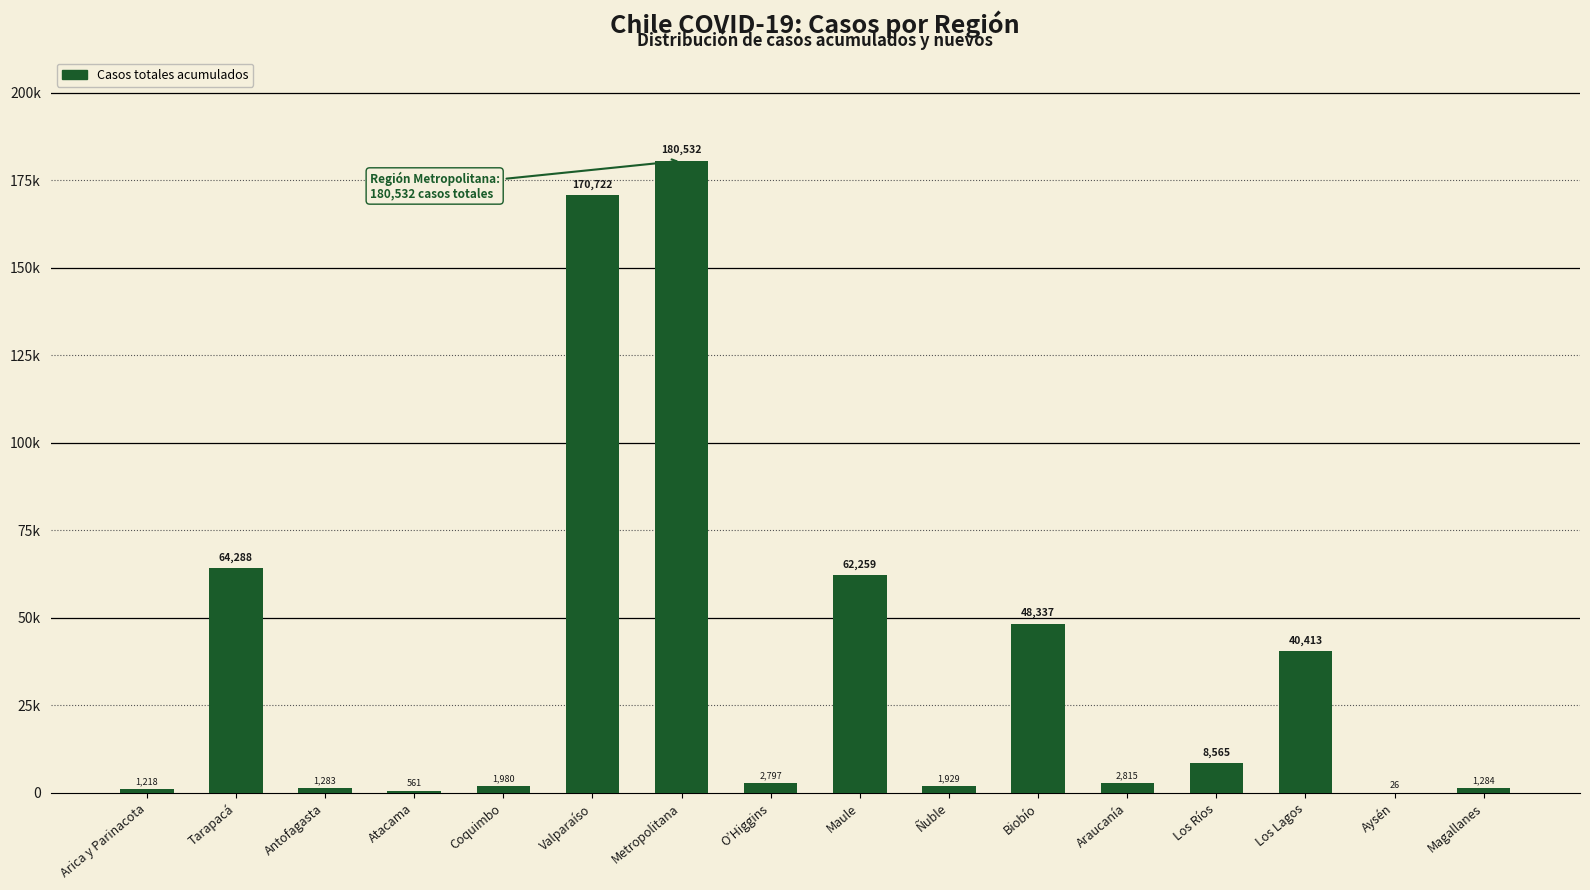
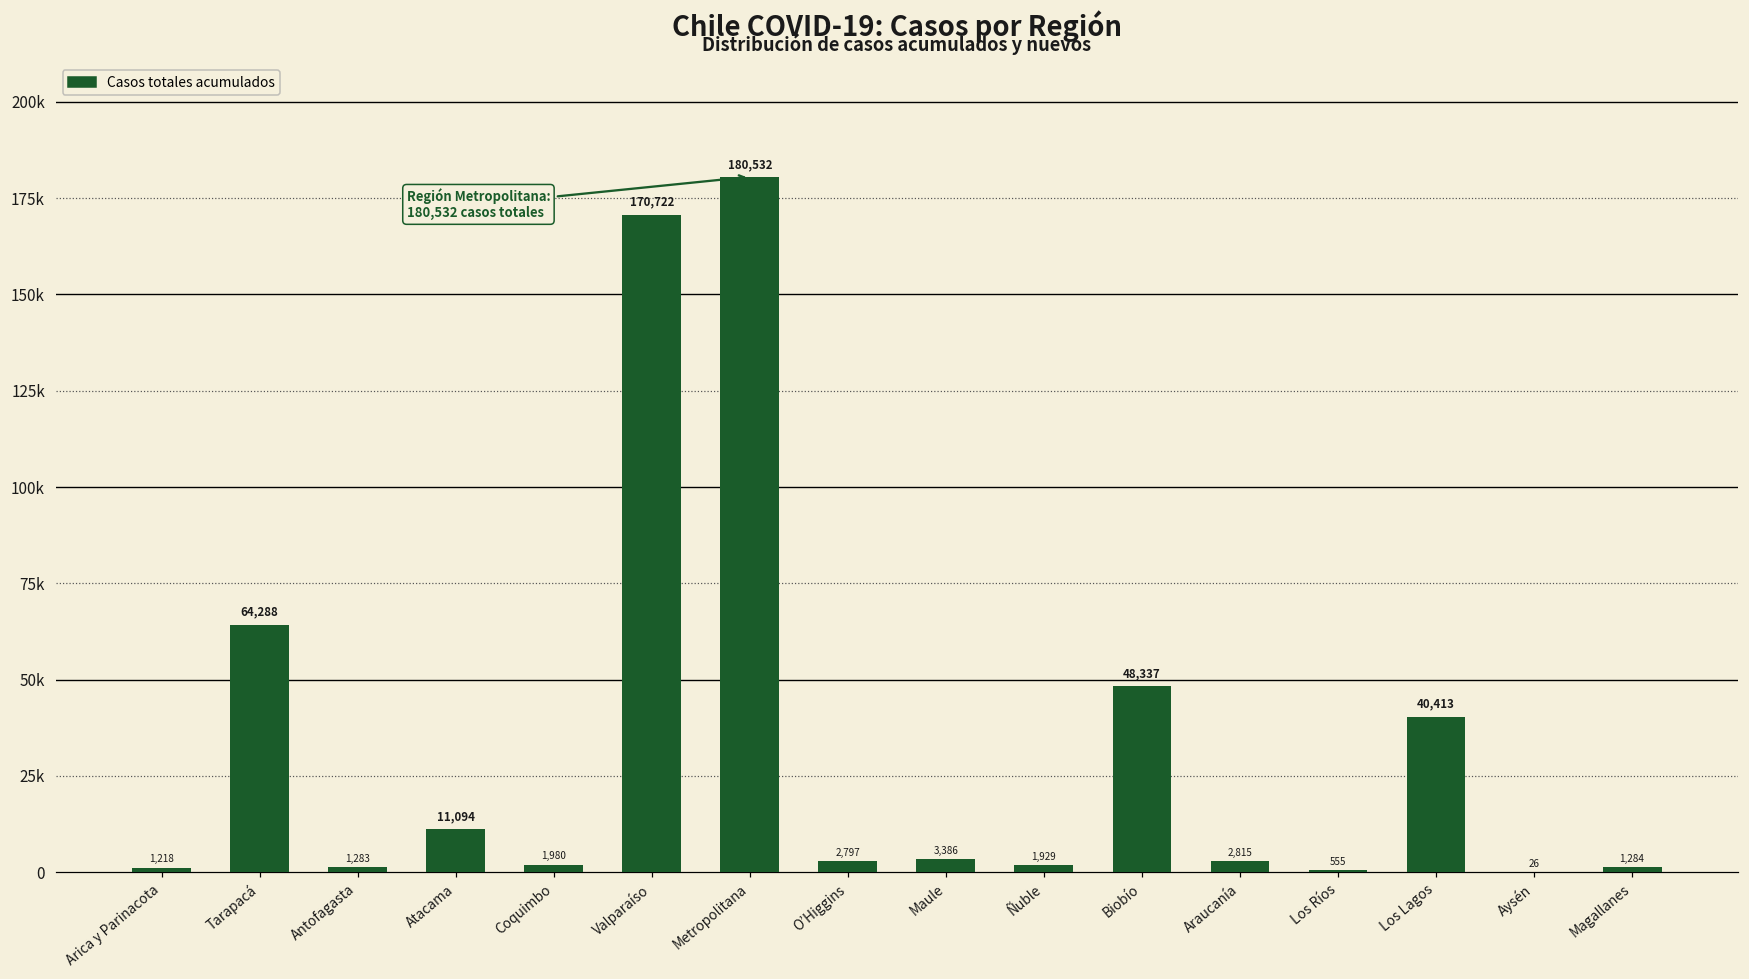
  {
    "Arica y Parinacota": "1,218",
    "Tarapacá": "64,288",
    "Antofagasta": "1,283",
-   "Atacama": "561",
+   "Atacama": "11,094",
    "Coquimbo": "1,980",
    "Metropolitana": "180,532",
    "O’Higgins": "2,797",
-   "Maule": "62,259",
+   "Maule": "3,386",
    "Ñuble": "1,929",
    "Biobío": "48,337",
    "Araucanía": "2,815",
-   "Los Ríos": "8,565",
+   "Los Ríos": "555",
    "Los Lagos": "40,413",
    "Aysén": "26",
    "Magallanes": "1,284"
  }
